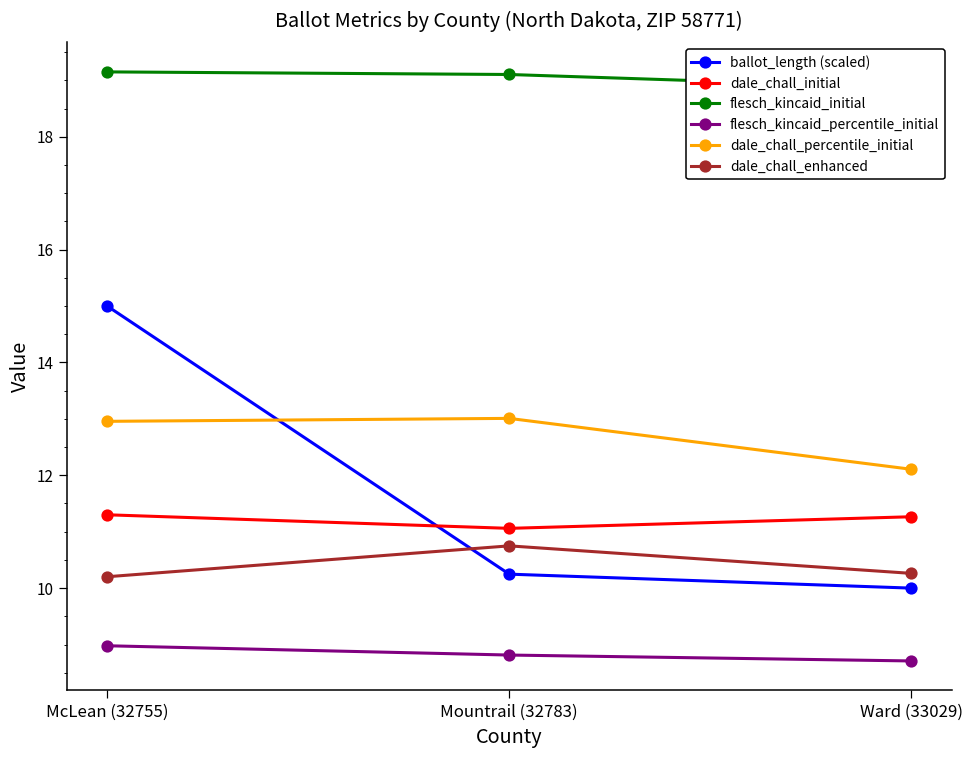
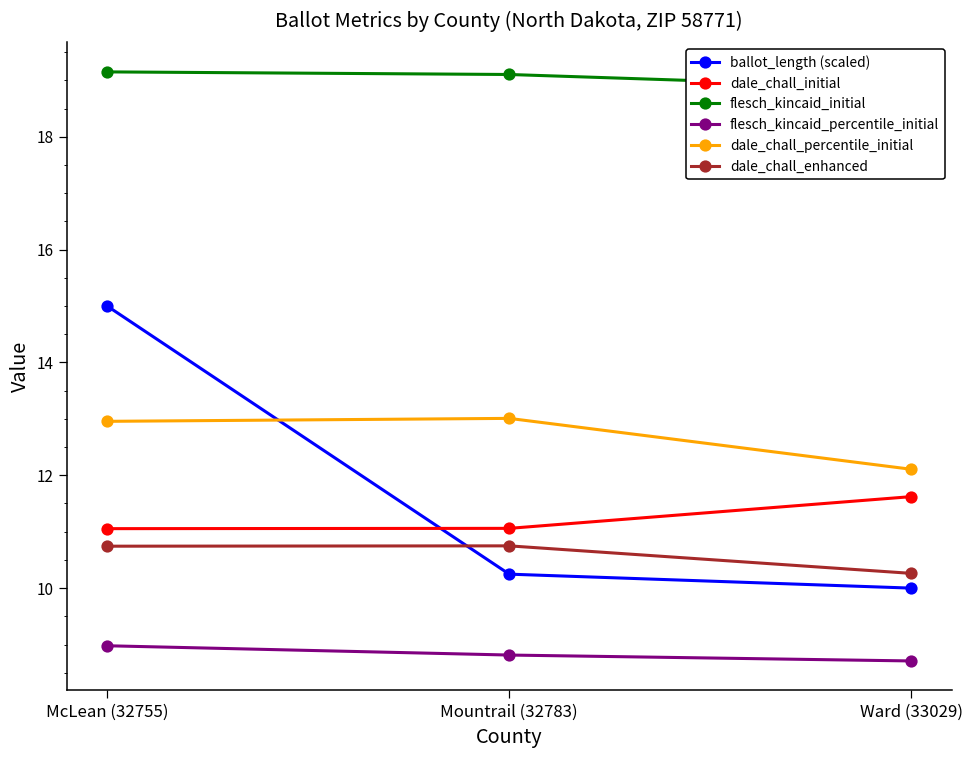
  {
    "ballot_length (scaled)": {
      "McLean (32755)": 15.0,
      "Mountrail (32783)": 10.2,
      "Ward (33029)": 10.0
    },
    "dale_chall_initial": {
-     "McLean (32755)": 11.3,
+     "McLean (32755)": 11.1,
      "Mountrail (32783)": 11.1,
-     "Ward (33029)": 11.3
+     "Ward (33029)": 11.6
    },
    "flesch_kincaid_initial": {
      "McLean (32755)": 19.1,
      "Mountrail (32783)": 19.1
    },
    "flesch_kincaid_percentile_initial": {
      "McLean (32755)": 9.0,
      "Mountrail (32783)": 8.8,
      "Ward (33029)": 8.7
    },
    "dale_chall_percentile_initial": {
      "McLean (32755)": 13.0,
      "Mountrail (32783)": 13.0,
      "Ward (33029)": 12.1
    },
    "dale_chall_enhanced": {
-     "McLean (32755)": 10.2,
+     "McLean (32755)": 10.7,
      "Mountrail (32783)": 10.7,
      "Ward (33029)": 10.3
    }
  }
